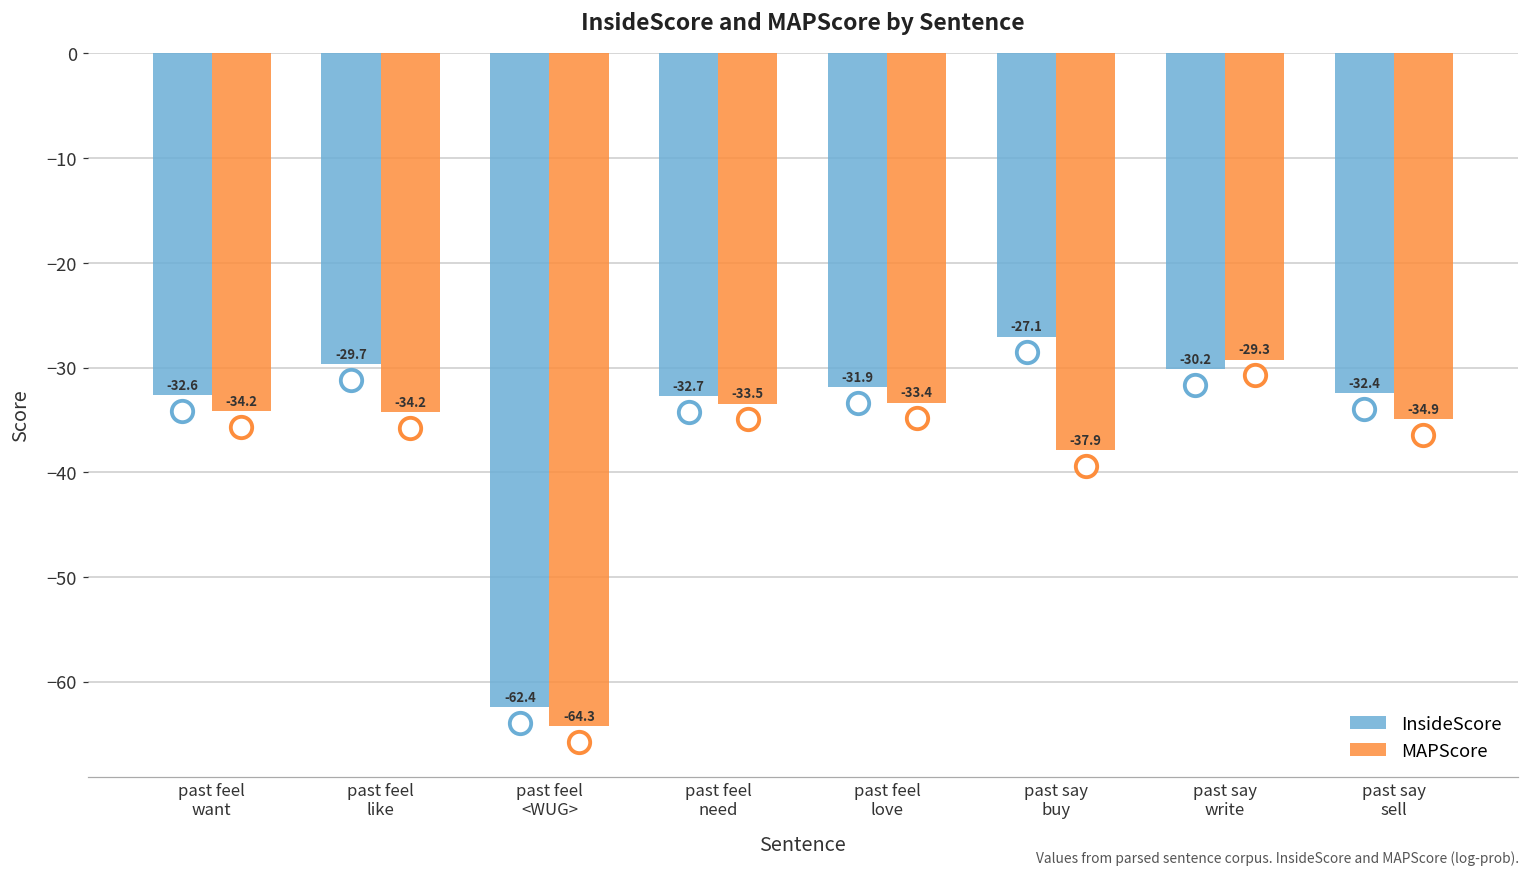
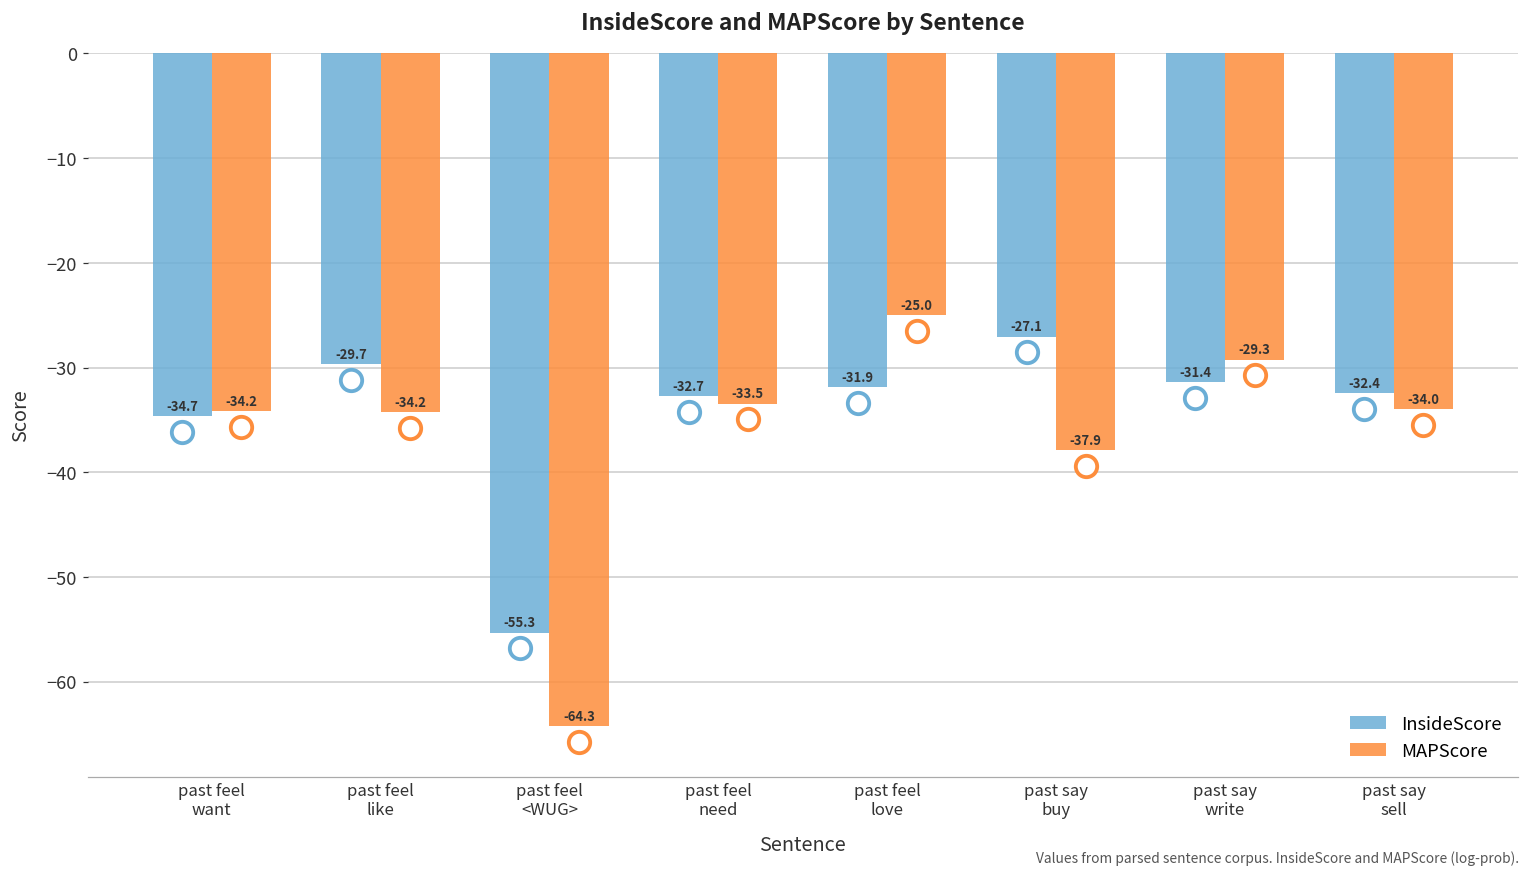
  {
    "InsideScore": {
-     "past feel want": -32.6,
+     "past feel want": -34.7,
      "past feel like": -29.7,
-     "past feel <WUG>": -62.4,
+     "past feel <WUG>": -55.3,
      "past feel need": -32.7,
      "past feel love": -31.9,
      "past say buy": -27.1,
-     "past say write": -30.2,
+     "past say write": -31.4,
      "past say sell": -32.4
    },
    "MAPScore": {
      "past feel want": -34.2,
      "past feel like": -34.2,
      "past feel <WUG>": -64.3,
      "past feel need": -33.5,
-     "past feel love": -33.4,
+     "past feel love": -25.0,
      "past say buy": -37.9,
      "past say write": -29.3,
-     "past say sell": -34.9
+     "past say sell": -34.0
    }
  }
